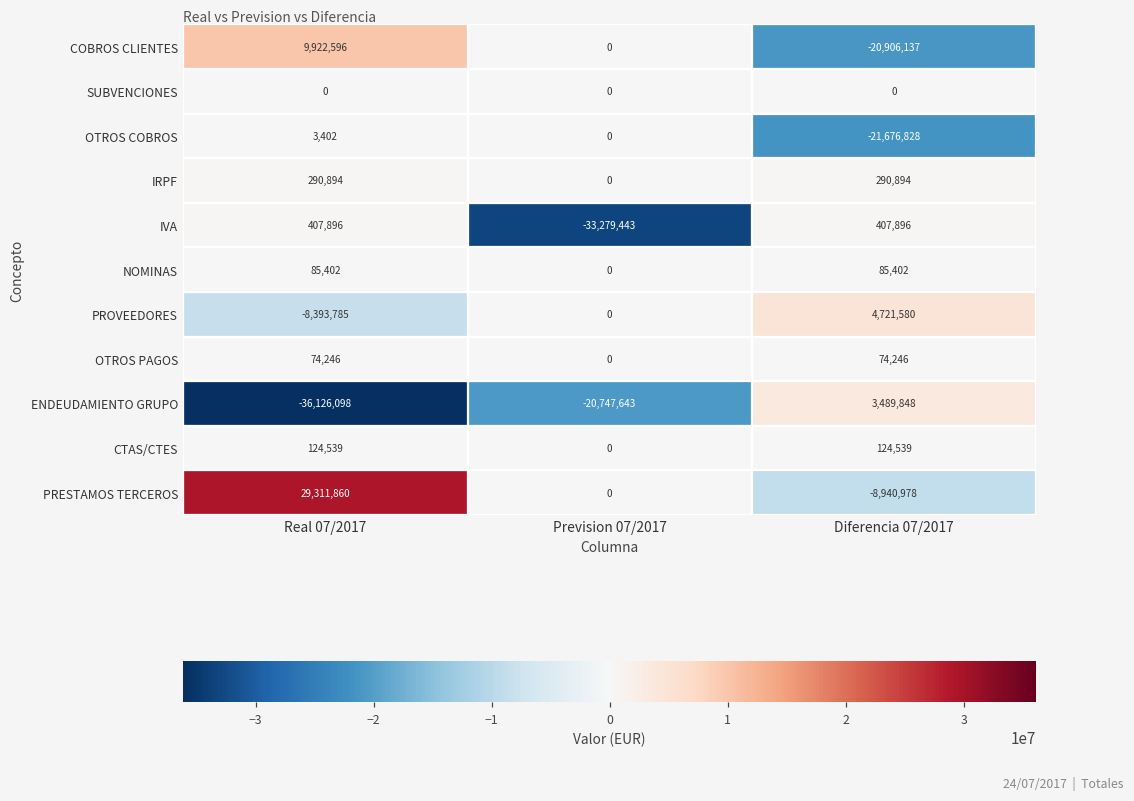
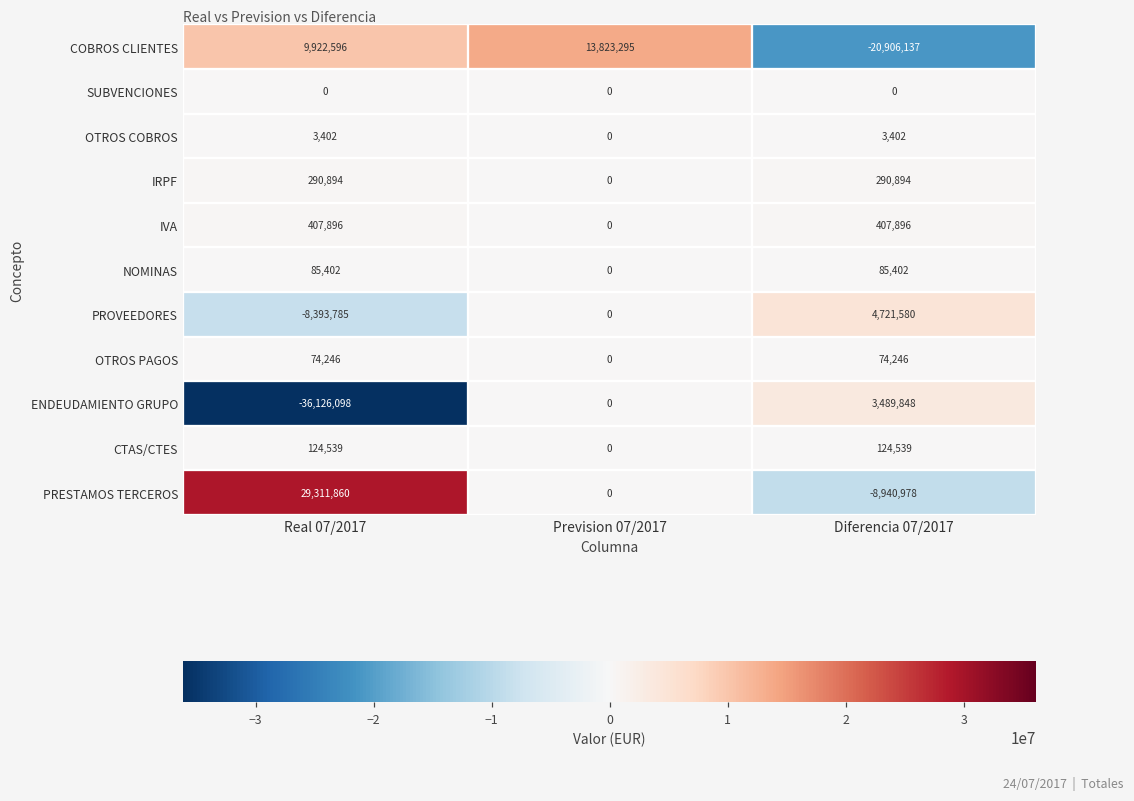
  {
    "COBROS CLIENTES": {
      "Real 07/2017": "9,922,596",
-     "Prevision 07/2017": "0",
+     "Prevision 07/2017": "13,823,295",
      "Diferencia 07/2017": "-20,906,137"
    },
    "SUBVENCIONES": {
      "Real 07/2017": "0",
      "Prevision 07/2017": "0",
      "Diferencia 07/2017": "0"
    },
    "OTROS COBROS": {
      "Real 07/2017": "3,402",
      "Prevision 07/2017": "0",
-     "Diferencia 07/2017": "-21,676,828"
+     "Diferencia 07/2017": "3,402"
    },
    "IRPF": {
      "Real 07/2017": "290,894",
      "Prevision 07/2017": "0",
      "Diferencia 07/2017": "290,894"
    },
    "IVA": {
      "Real 07/2017": "407,896",
-     "Prevision 07/2017": "-33,279,443",
+     "Prevision 07/2017": "0",
      "Diferencia 07/2017": "407,896"
    },
    "NOMINAS": {
      "Real 07/2017": "85,402",
      "Prevision 07/2017": "0",
      "Diferencia 07/2017": "85,402"
    },
    "PROVEEDORES": {
      "Real 07/2017": "-8,393,785",
      "Prevision 07/2017": "0",
      "Diferencia 07/2017": "4,721,580"
    },
    "OTROS PAGOS": {
      "Real 07/2017": "74,246",
      "Prevision 07/2017": "0",
      "Diferencia 07/2017": "74,246"
    },
    "ENDEUDAMIENTO GRUPO": {
      "Real 07/2017": "-36,126,098",
-     "Prevision 07/2017": "-20,747,643",
+     "Prevision 07/2017": "0",
      "Diferencia 07/2017": "3,489,848"
    },
    "CTAS/CTES": {
      "Real 07/2017": "124,539",
      "Prevision 07/2017": "0",
      "Diferencia 07/2017": "124,539"
    },
    "PRESTAMOS TERCEROS": {
      "Real 07/2017": "29,311,860",
      "Prevision 07/2017": "0",
      "Diferencia 07/2017": "-8,940,978"
    }
  }
